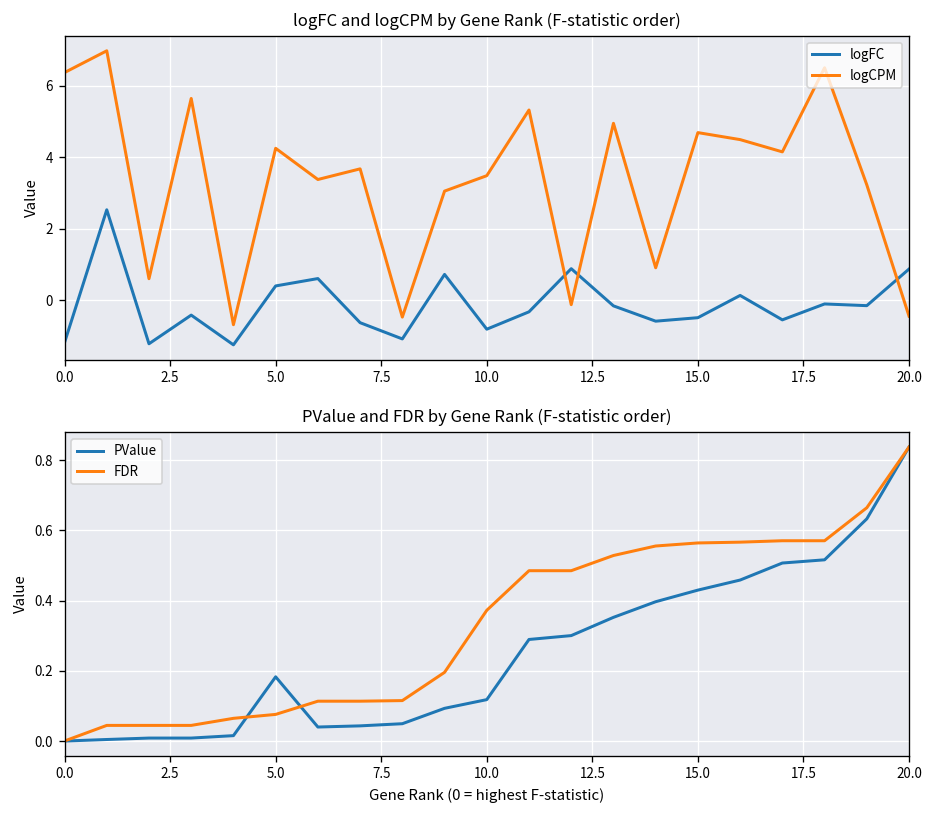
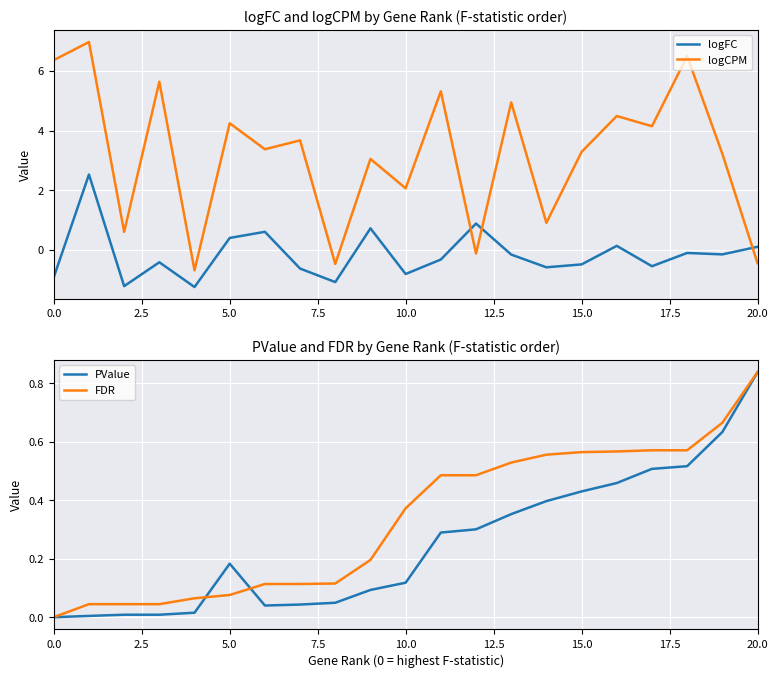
  {
    "logFC and logCPM by Gene Rank (F-statistic order)": {
      "logFC": {
-       "0.0": -1.2,
+       "0.0": -0.9,
        "5.0": 0.4,
        "10.0": -0.8,
        "15.0": -0.5,
-       "20.0": 0.9
+       "20.0": 0.1
      },
      "logCPM": {
        "0.0": 6.4,
        "5.0": 4.2,
-       "10.0": 3.5,
-       "15.0": 4.7,
+       "10.0": 2.1,
+       "15.0": 3.3,
        "20.0": -0.4
      }
    },
    "PValue and FDR by Gene Rank (F-statistic order)": {
      "PValue": {
        "5.0": 0.18,
        "10.0": 0.12,
        "15.0": 0.43
      },
      "FDR": {
        "5.0": 0.08,
        "10.0": 0.37,
        "15.0": 0.56
      }
    }
  }
